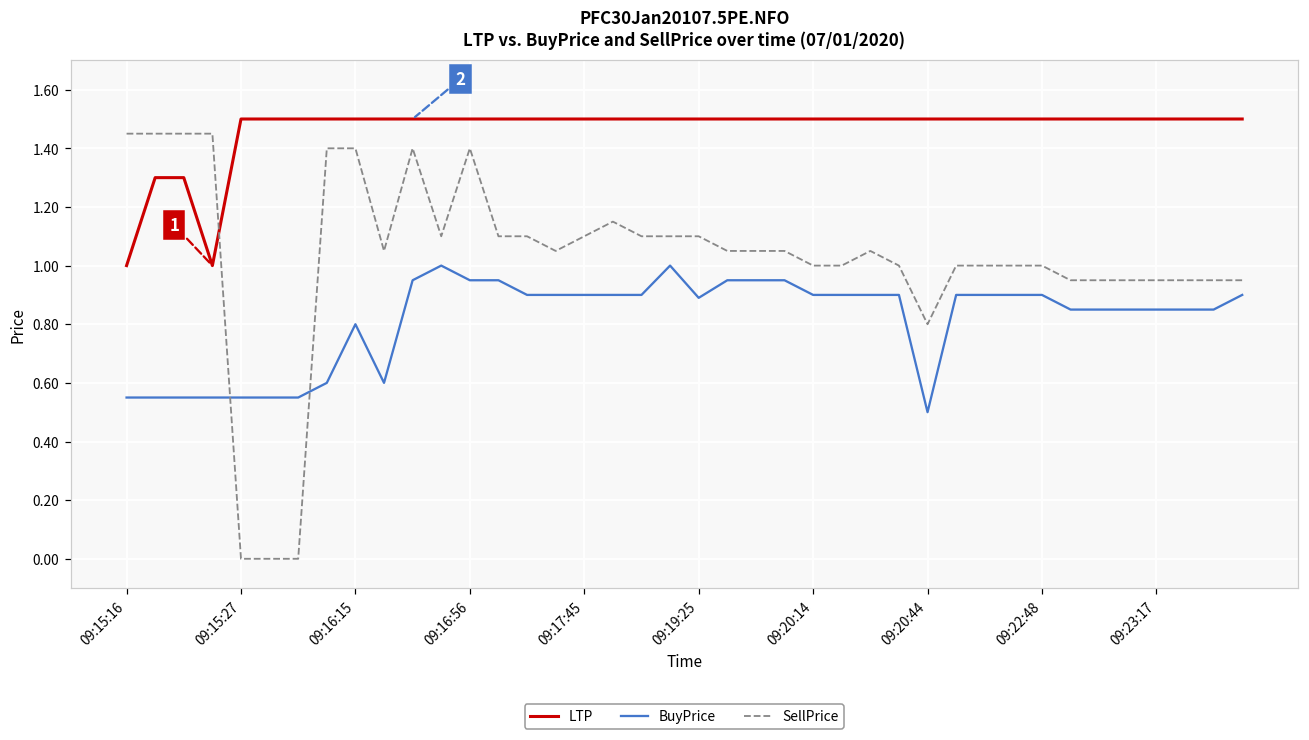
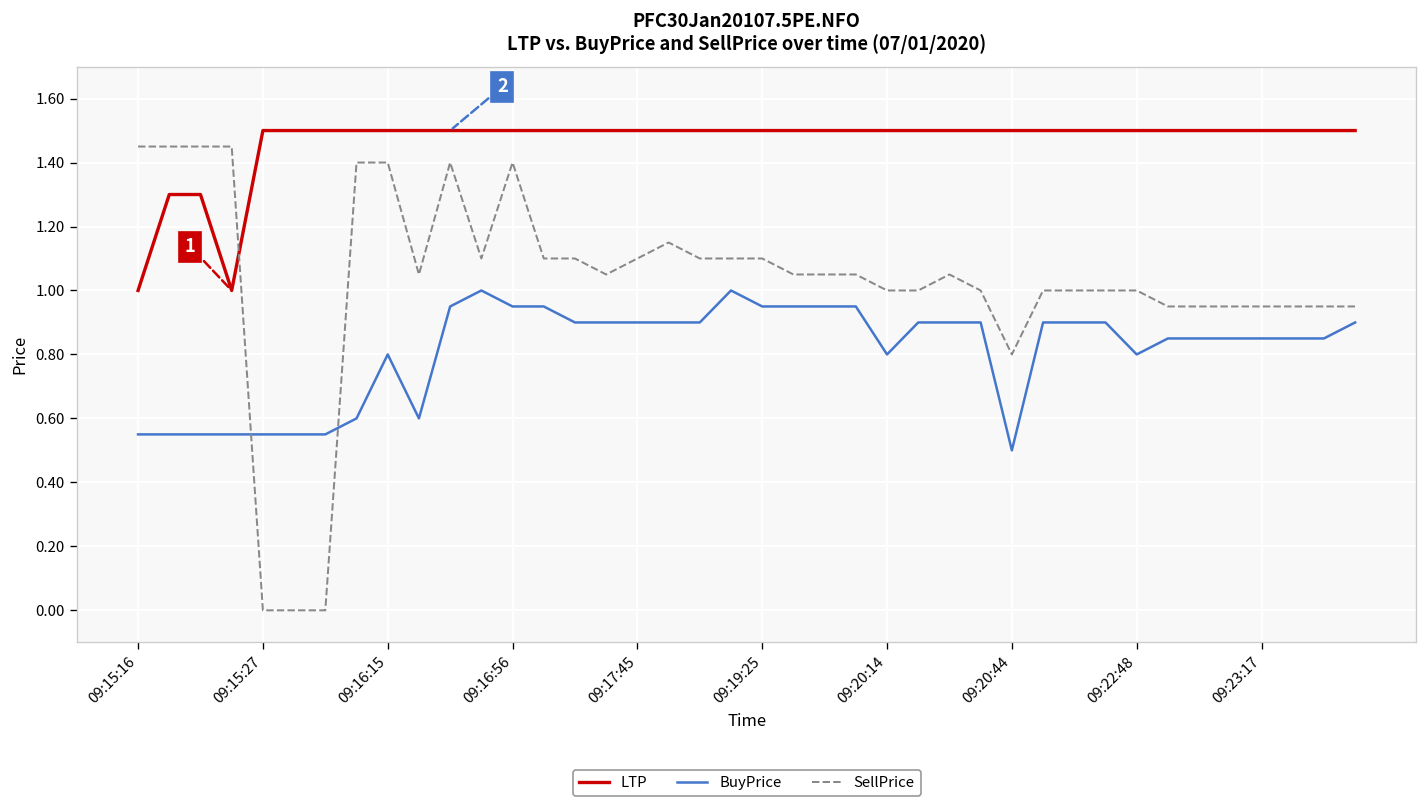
  {
    "LTP": {
      "09:16:15": 1.50,
      "09:16:56": 1.50,
      "09:17:45": 1.50,
      "09:19:25": 1.50,
      "09:20:14": 1.50,
      "09:20:44": 1.50,
      "09:22:48": 1.50,
      "09:23:17": 1.50
    },
    "BuyPrice": {
      "09:16:15": 0.80,
      "09:16:56": 0.95,
      "09:17:45": 0.90,
-     "09:19:25": 0.89,
-     "09:20:14": 0.9,
+     "09:19:25": 0.95,
+     "09:20:14": 0.8,
      "09:20:44": 0.50,
-     "09:22:48": 0.9,
+     "09:22:48": 0.8,
      "09:23:17": 0.85
    },
    "SellPrice": {
      "09:16:15": 1.40,
      "09:16:56": 1.40,
      "09:17:45": 1.10,
      "09:19:25": 1.10,
      "09:20:14": 1.00,
      "09:20:44": 0.80,
      "09:22:48": 1.00,
      "09:23:17": 0.95
    }
  }
